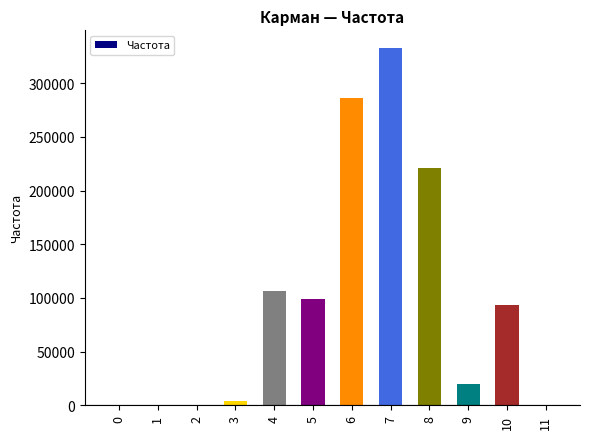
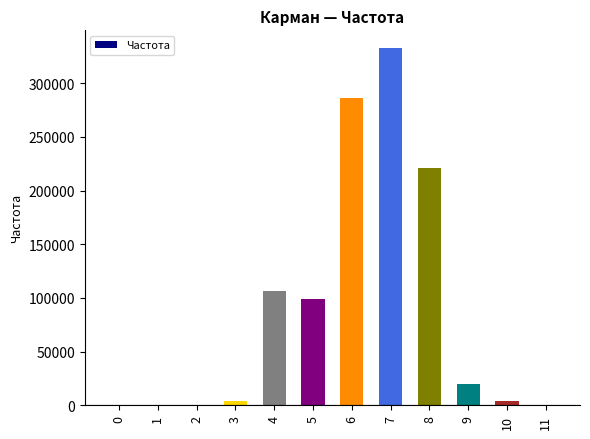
  {
    "3": 4000,
    "4": 107000,
    "5": 99000,
    "6": 287000,
    "7": 333000,
    "8": 221000,
    "9": 20000,
-   "10": 94000
+   "10": 4000
  }
